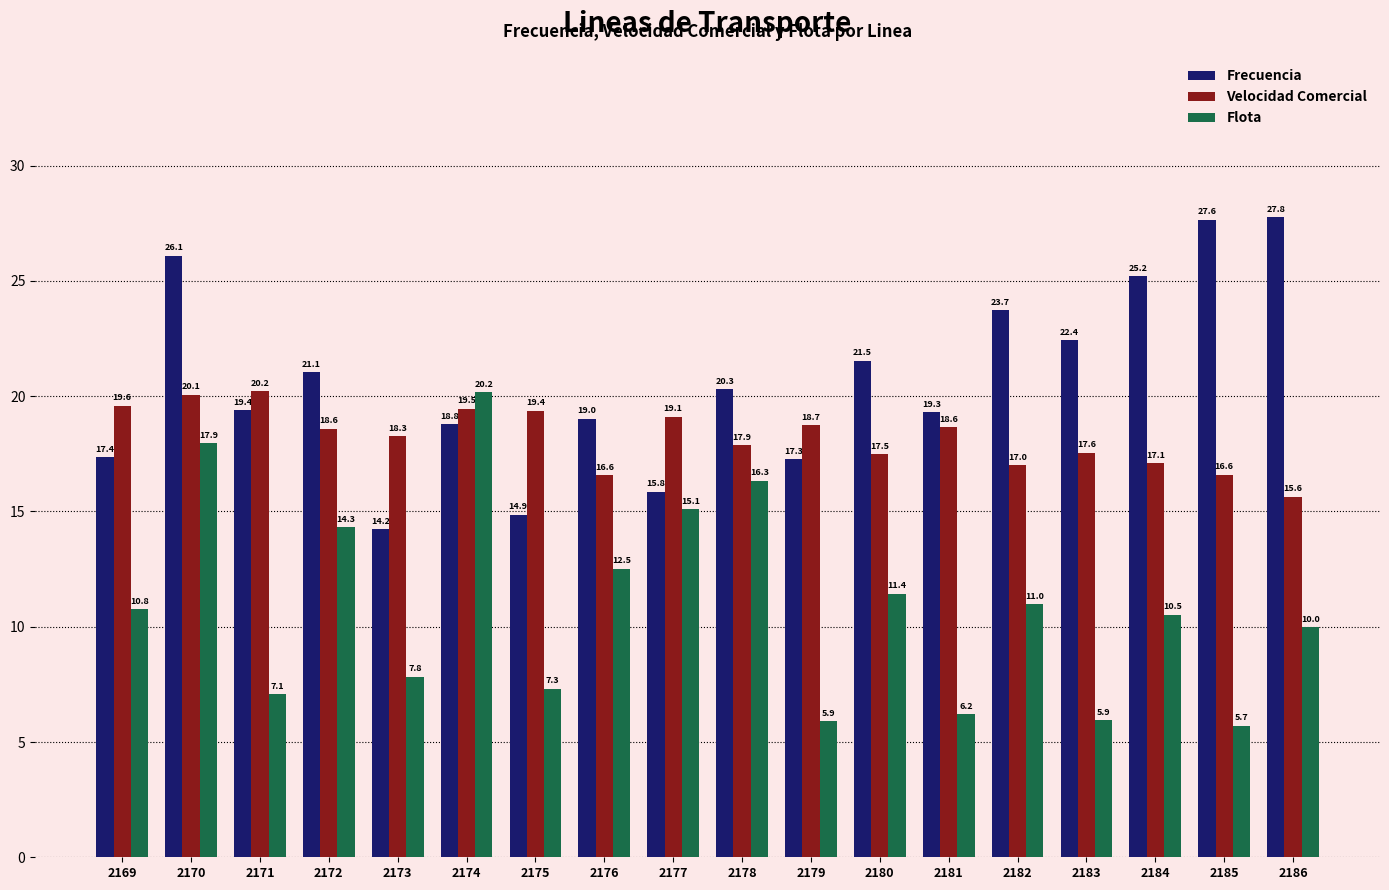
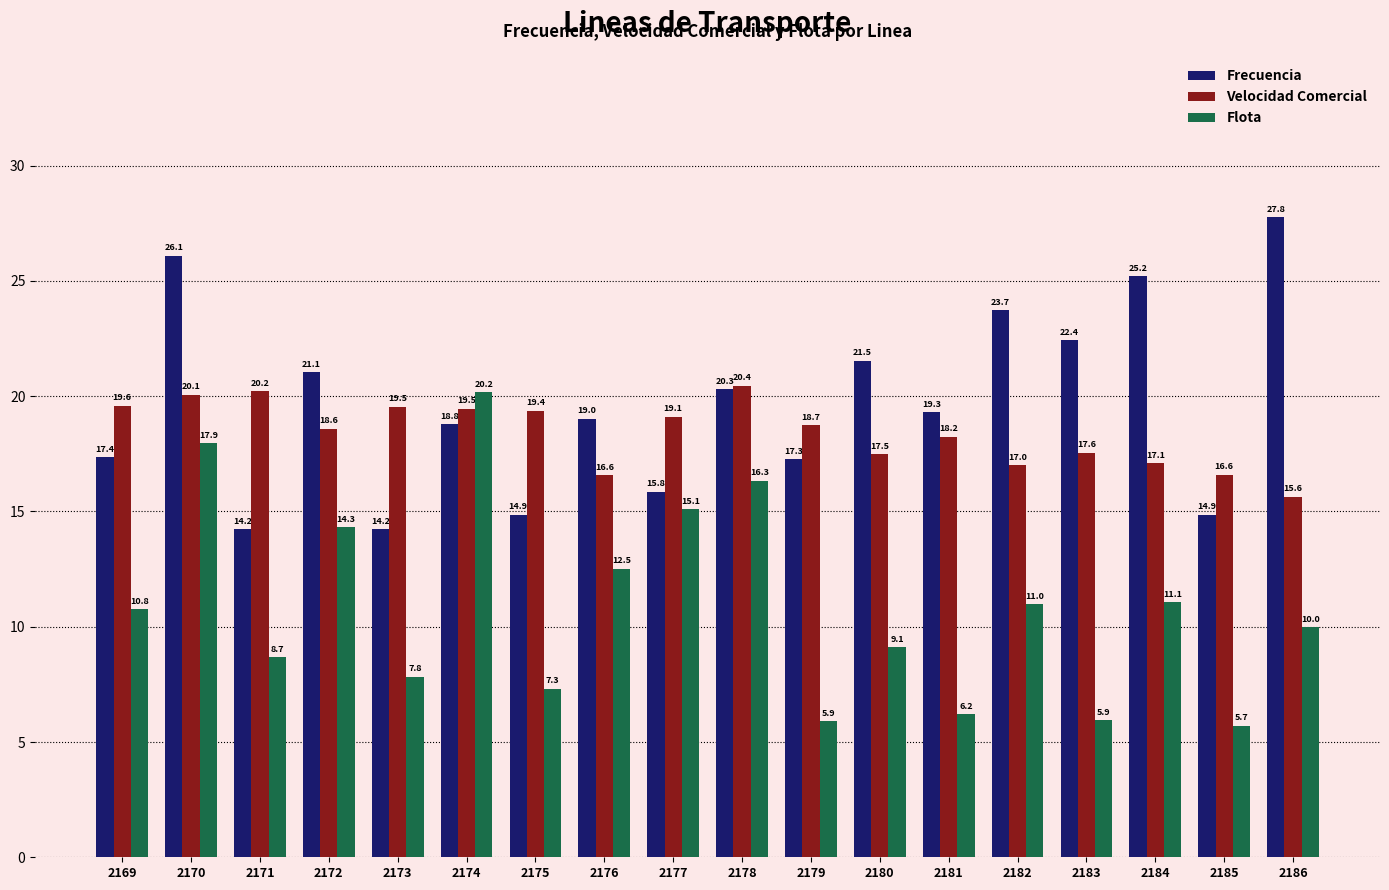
  {
    "Frecuencia": {
      "2169": 17.4,
      "2170": 26.1,
-     "2171": 19.4,
+     "2171": 14.2,
      "2172": 21.1,
      "2173": 14.2,
      "2174": 18.8,
      "2175": 14.9,
      "2176": 19.0,
      "2177": 15.8,
      "2178": 20.3,
      "2179": 17.3,
      "2180": 21.5,
      "2181": 19.3,
      "2182": 23.7,
      "2183": 22.4,
      "2184": 25.2,
-     "2185": 27.6,
+     "2185": 14.9,
      "2186": 27.8
    },
    "Velocidad Comercial": {
      "2169": 19.6,
      "2170": 20.1,
      "2171": 20.2,
      "2172": 18.6,
-     "2173": 18.3,
+     "2173": 19.5,
      "2174": 19.5,
      "2175": 19.4,
      "2176": 16.6,
      "2177": 19.1,
-     "2178": 17.9,
+     "2178": 20.4,
      "2179": 18.7,
      "2180": 17.5,
-     "2181": 18.6,
+     "2181": 18.2,
      "2182": 17.0,
      "2183": 17.6,
      "2184": 17.1,
      "2185": 16.6,
      "2186": 15.6
    },
    "Flota": {
      "2169": 10.8,
      "2170": 17.9,
-     "2171": 7.1,
+     "2171": 8.7,
      "2172": 14.3,
      "2173": 7.8,
      "2174": 20.2,
      "2175": 7.3,
      "2176": 12.5,
      "2177": 15.1,
      "2178": 16.3,
      "2179": 5.9,
-     "2180": 11.4,
+     "2180": 9.1,
      "2181": 6.2,
      "2182": 11.0,
      "2183": 5.9,
-     "2184": 10.5,
+     "2184": 11.1,
      "2185": 5.7,
      "2186": 10.0
    }
  }
